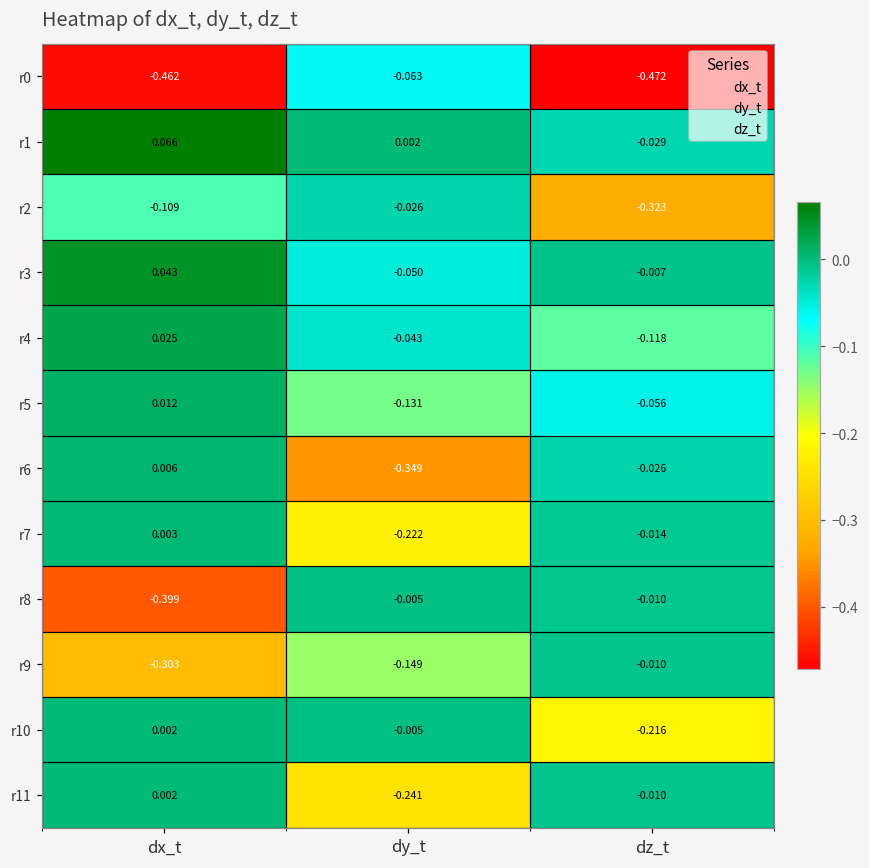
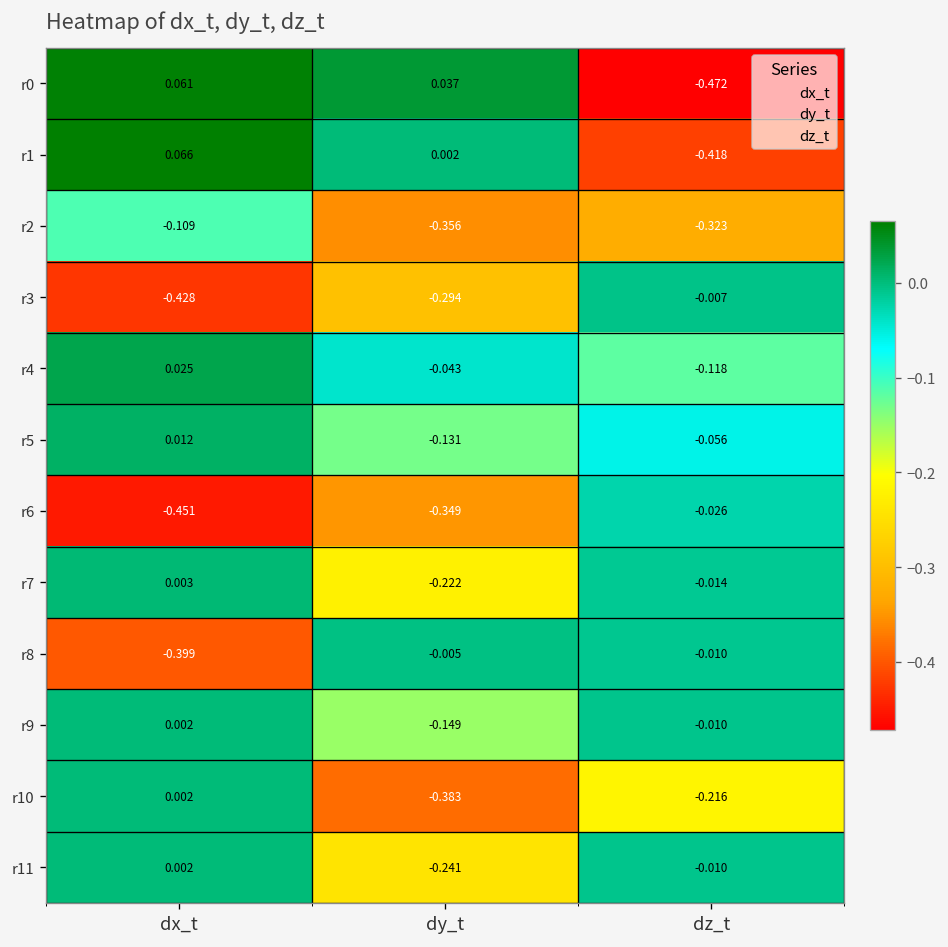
  {
    "r0": {
-     "dx_t": -0.462,
-     "dy_t": -0.063,
+     "dx_t": 0.061,
+     "dy_t": 0.037,
      "dz_t": -0.472
    },
    "r1": {
      "dx_t": 0.066,
      "dy_t": 0.002,
-     "dz_t": -0.029
+     "dz_t": -0.418
    },
    "r2": {
      "dx_t": -0.109,
-     "dy_t": -0.026,
+     "dy_t": -0.356,
      "dz_t": -0.323
    },
    "r3": {
-     "dx_t": 0.043,
-     "dy_t": -0.050,
+     "dx_t": -0.428,
+     "dy_t": -0.294,
      "dz_t": -0.007
    },
    "r4": {
      "dx_t": 0.025,
      "dy_t": -0.043,
      "dz_t": -0.118
    },
    "r5": {
      "dx_t": 0.012,
      "dy_t": -0.131,
      "dz_t": -0.056
    },
    "r6": {
-     "dx_t": 0.006,
+     "dx_t": -0.451,
      "dy_t": -0.349,
      "dz_t": -0.026
    },
    "r7": {
      "dx_t": 0.003,
      "dy_t": -0.222,
      "dz_t": -0.014
    },
    "r8": {
      "dx_t": -0.399,
      "dy_t": -0.005,
      "dz_t": -0.010
    },
    "r9": {
-     "dx_t": -0.303,
+     "dx_t": 0.002,
      "dy_t": -0.149,
      "dz_t": -0.010
    },
    "r10": {
      "dx_t": 0.002,
-     "dy_t": -0.005,
+     "dy_t": -0.383,
      "dz_t": -0.216
    },
    "r11": {
      "dx_t": 0.002,
      "dy_t": -0.241,
      "dz_t": -0.010
    }
  }
